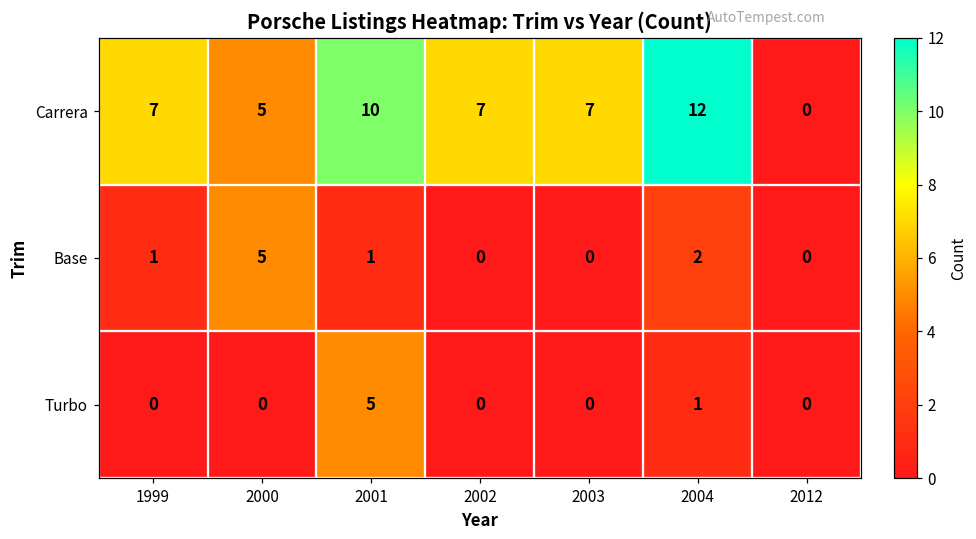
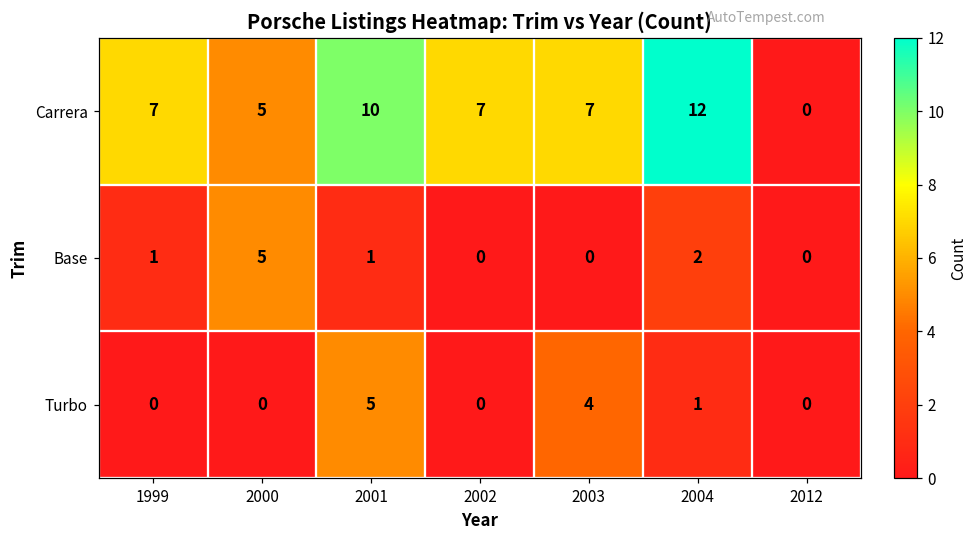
  {
    "Carrera": {
      "1999": 7,
      "2000": 5,
      "2001": 10,
      "2002": 7,
      "2003": 7,
      "2004": 12,
      "2012": 0
    },
    "Base": {
      "1999": 1,
      "2000": 5,
      "2001": 1,
      "2002": 0,
      "2003": 0,
      "2004": 2,
      "2012": 0
    },
    "Turbo": {
      "1999": 0,
      "2000": 0,
      "2001": 5,
      "2002": 0,
-     "2003": 0,
+     "2003": 4,
      "2004": 1,
      "2012": 0
    }
  }
